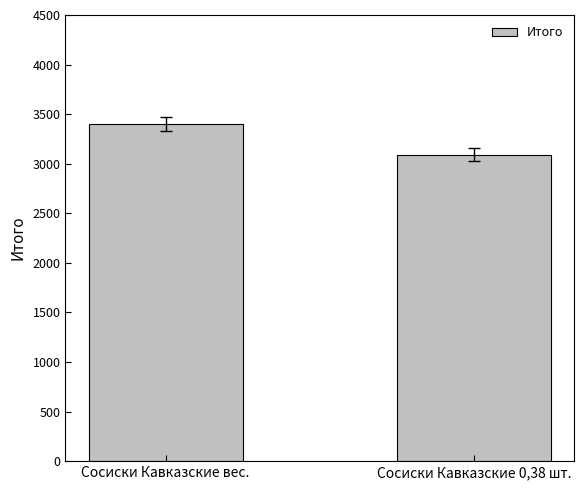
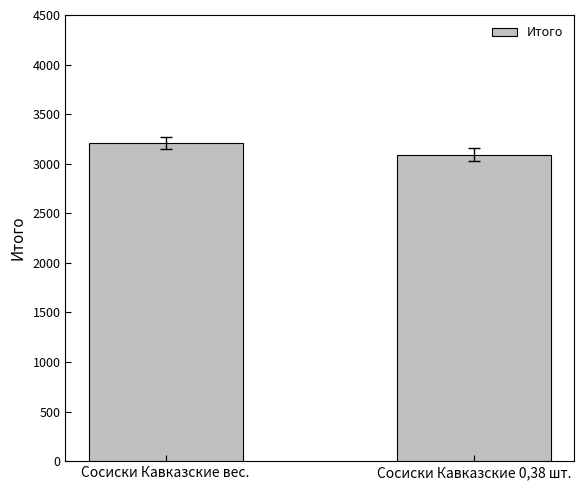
  {
    "Итого": {
-     "Сосиски Кавказские вес.": 3400,
+     "Сосиски Кавказские вес.": 3200,
      "Сосиски Кавказские 0,38 шт.": 3100
    }
  }
